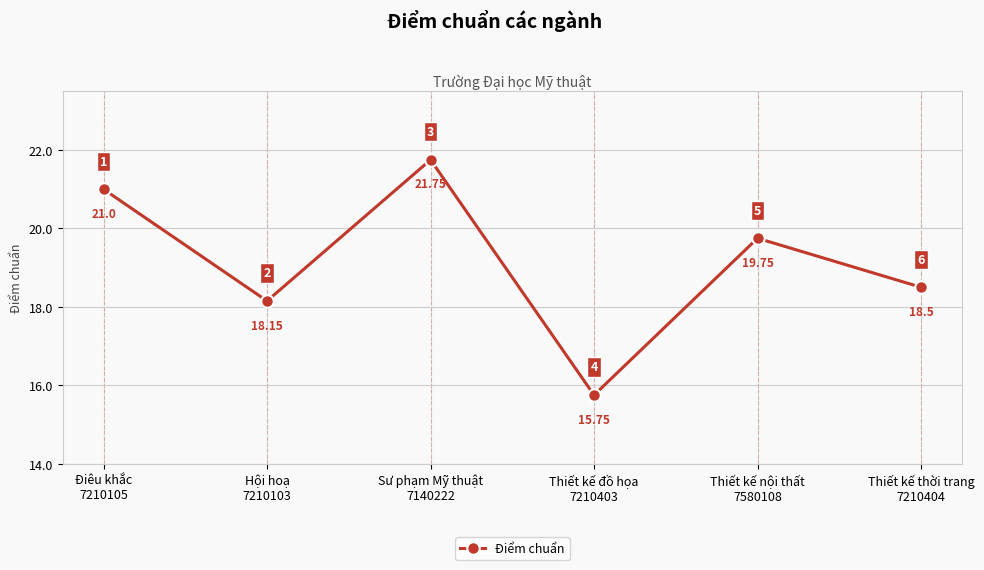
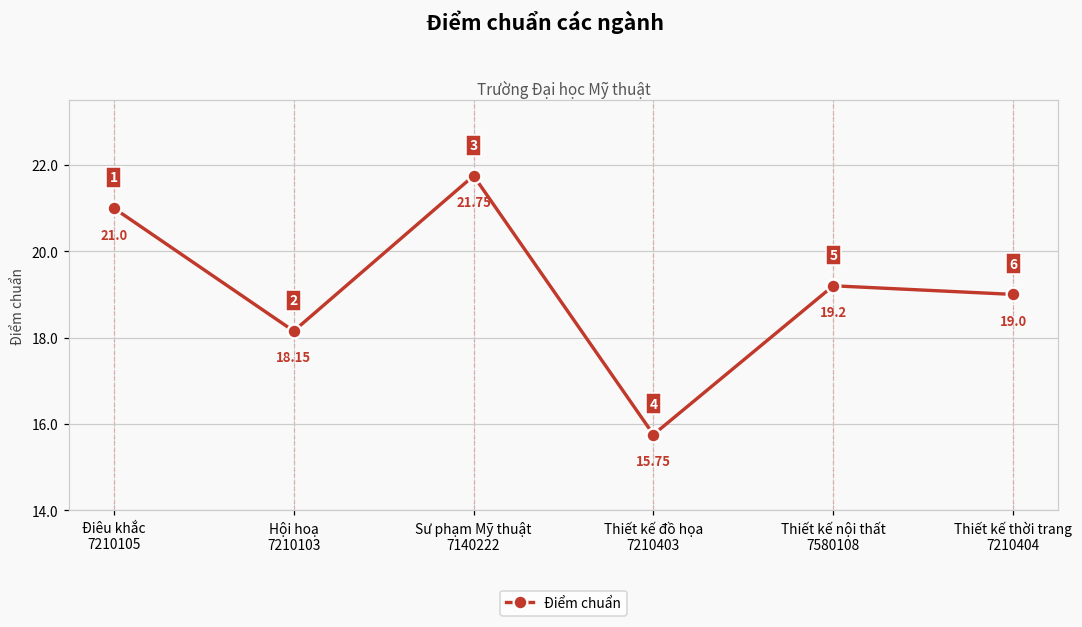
  {
    "Điêu khắc 7210105": 21.0,
    "Hội hoạ 7210103": 18.15,
    "Sư phạm Mỹ thuật 7140222": 21.75,
    "Thiết kế đồ họa 7210403": 15.75,
-   "Thiết kế nội thất 7580108": 19.75,
-   "Thiết kế thời trang 7210404": 18.5
+   "Thiết kế nội thất 7580108": 19.2,
+   "Thiết kế thời trang 7210404": 19.0
  }
